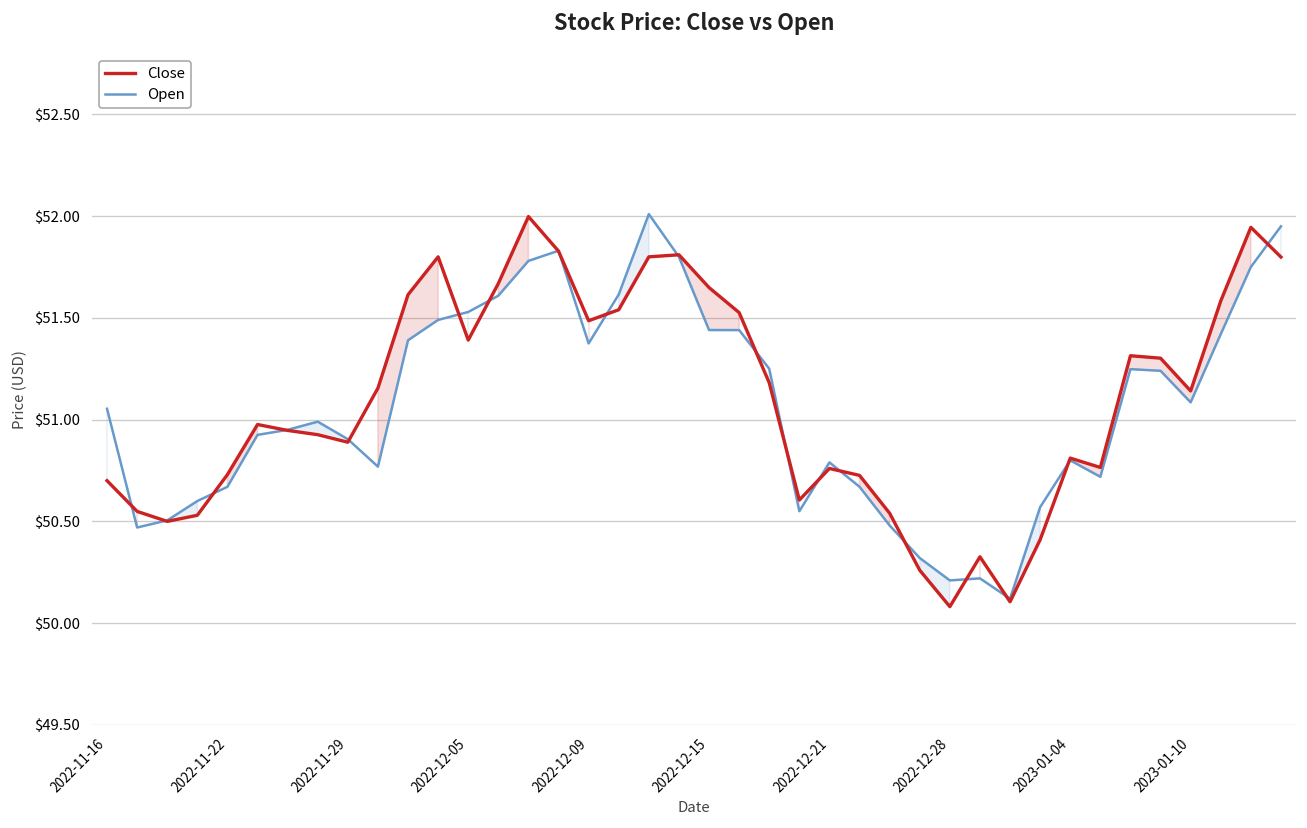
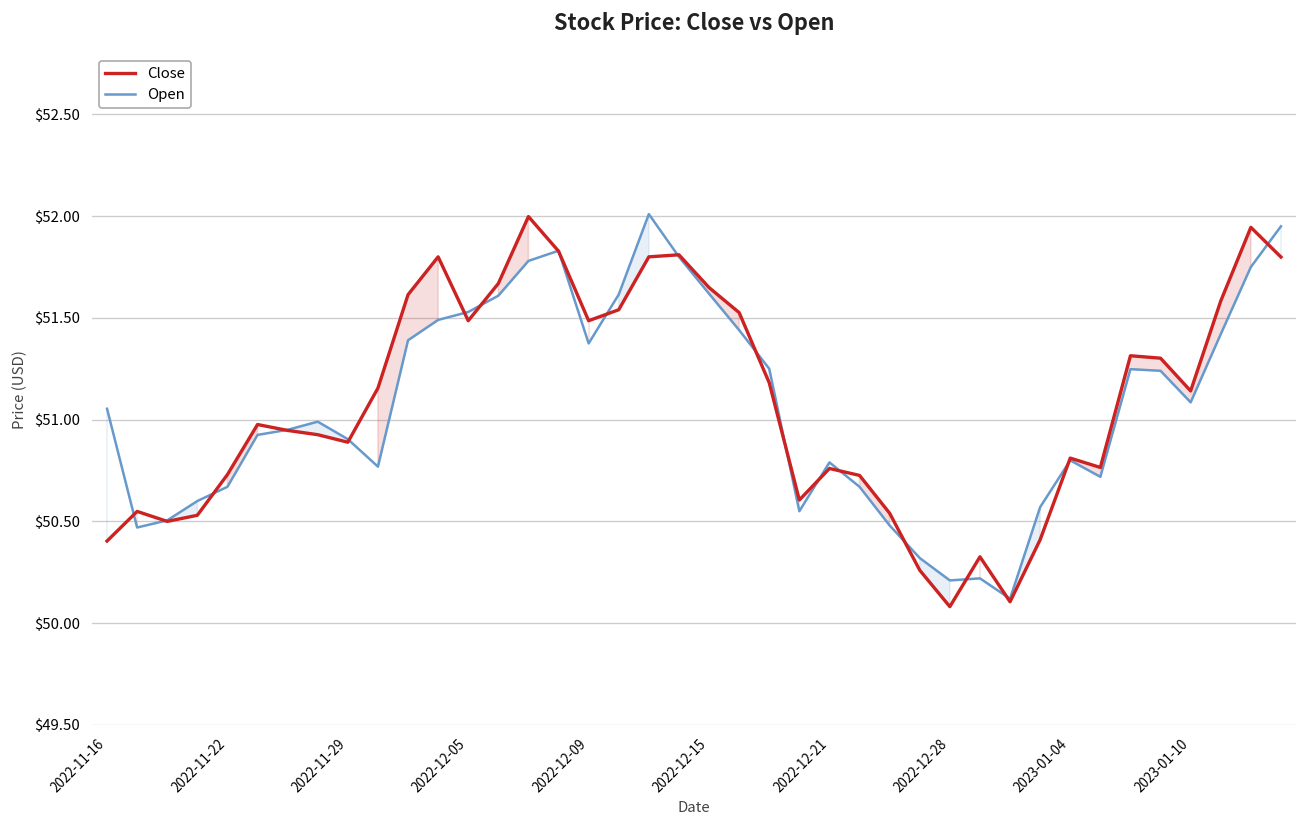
  {
    "Close": {
-     "2022-11-16": "$50.70",
+     "2022-11-16": "$50.40",
      "2022-11-22": "$50.73",
-     "2022-12-05": "$51.39",
+     "2022-12-05": "$51.49",
      "2022-12-09": "$51.49",
      "2022-12-15": "$51.65",
      "2022-12-21": "$50.76",
      "2022-12-28": "$50.08",
      "2023-01-10": "$51.14"
    },
    "Open": {
      "2022-11-16": "$51.05",
      "2022-11-22": "$50.67",
      "2022-12-05": "$51.53",
      "2022-12-09": "$51.37",
-     "2022-12-15": "$51.44",
+     "2022-12-15": "$51.62",
      "2022-12-21": "$50.79",
      "2022-12-28": "$50.21",
      "2023-01-10": "$51.08"
    }
  }
